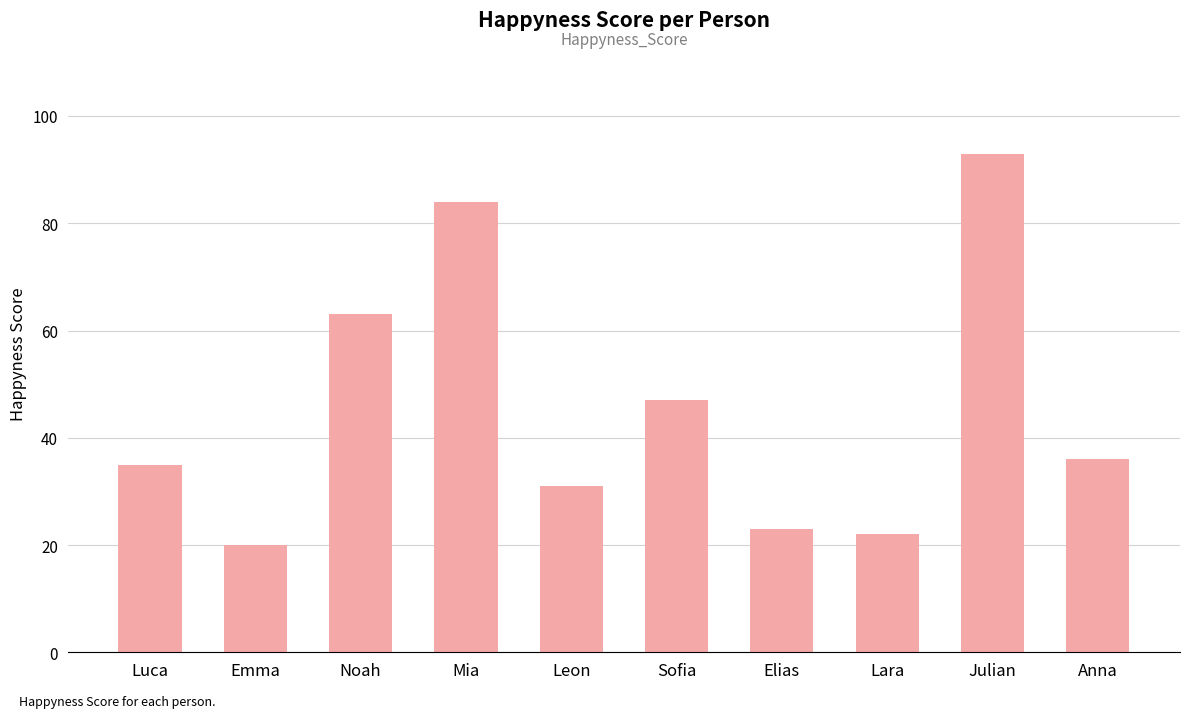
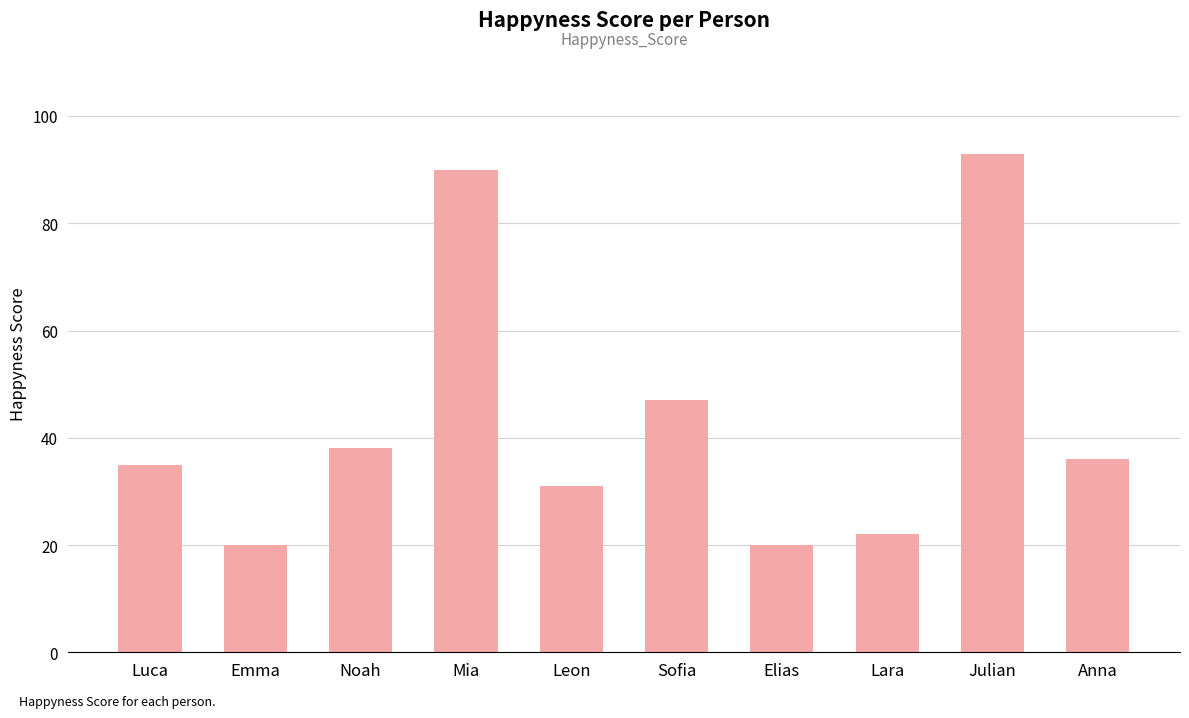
  {
    "Luca": 35,
    "Emma": 20,
-   "Noah": 63,
-   "Mia": 84,
+   "Noah": 38,
+   "Mia": 90,
    "Leon": 31,
    "Sofia": 47,
-   "Elias": 23,
+   "Elias": 20,
    "Lara": 22,
    "Julian": 93,
    "Anna": 36
  }
